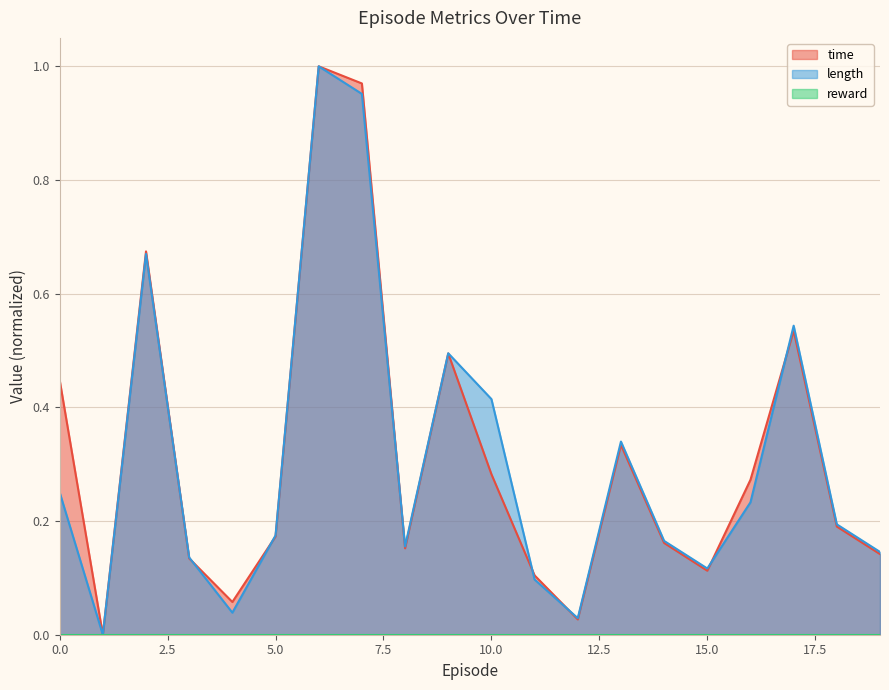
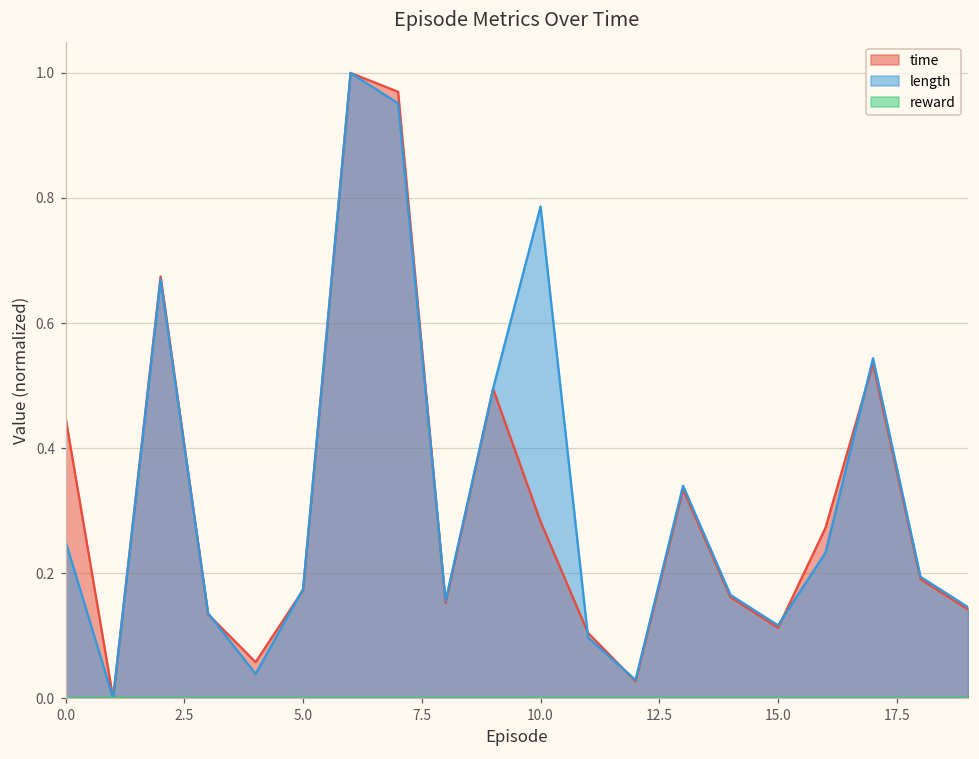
  {
    "time": {
      "0.0": 0.45,
      "10.0": 0.28
    },
    "length": {
      "0.0": 0.25,
-     "10.0": 0.41
+     "10.0": 0.79
    },
    "reward": {
      "0.0": 0.00,
      "5.0": 0.00,
      "10.0": 0.00,
      "15.0": 0.00
    }
  }
